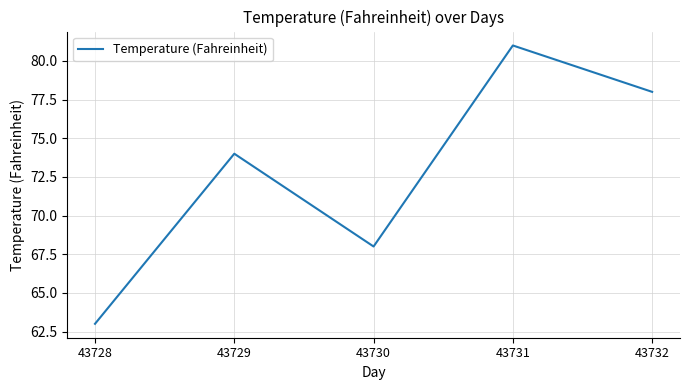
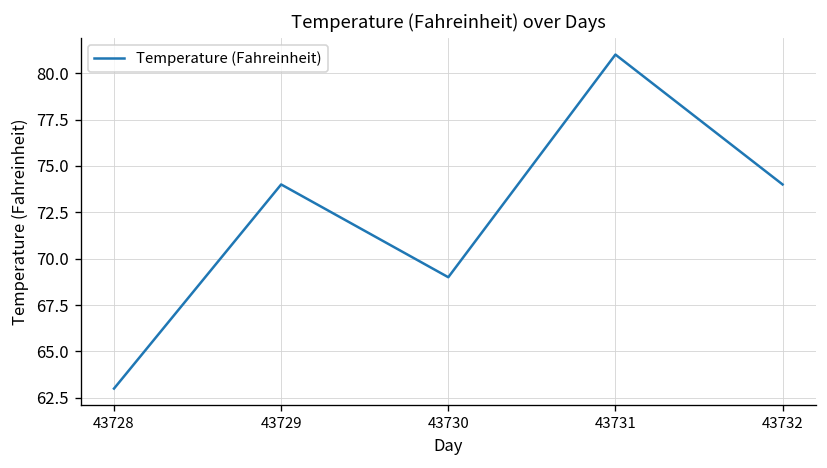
  {
    "43728": 63,
    "43729": 74,
-   "43730": 68,
+   "43730": 69,
    "43731": 81,
-   "43732": 78
+   "43732": 74
  }
